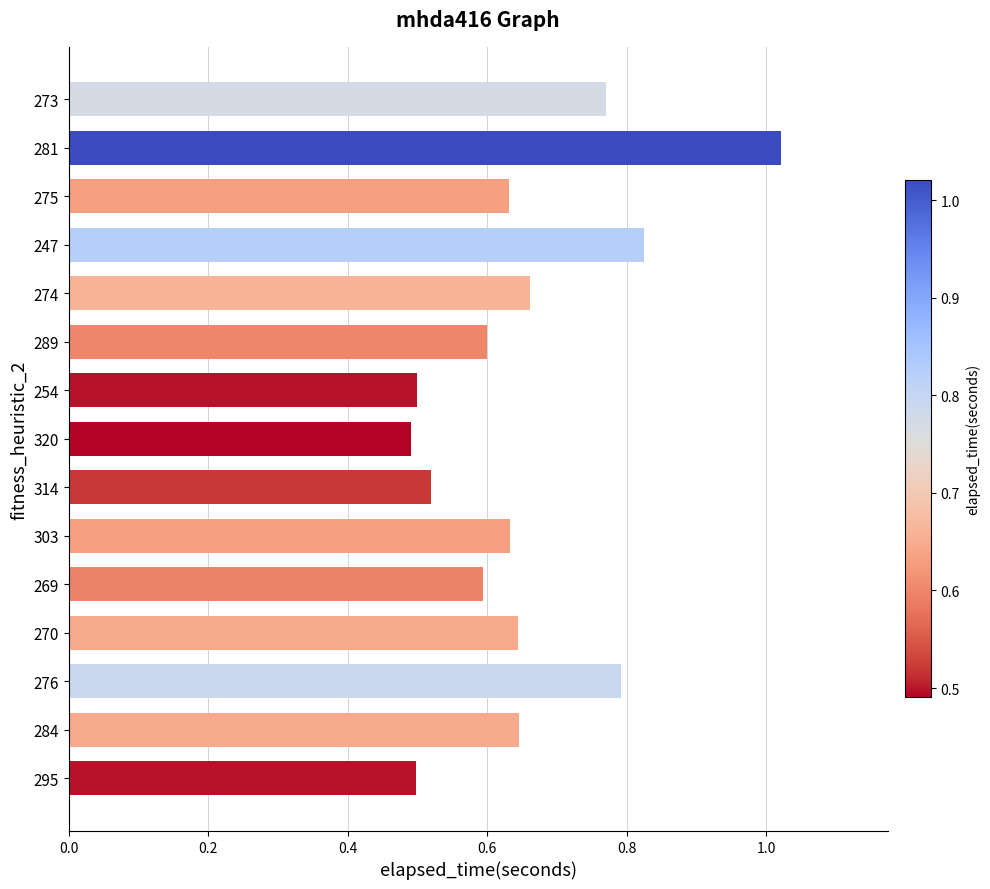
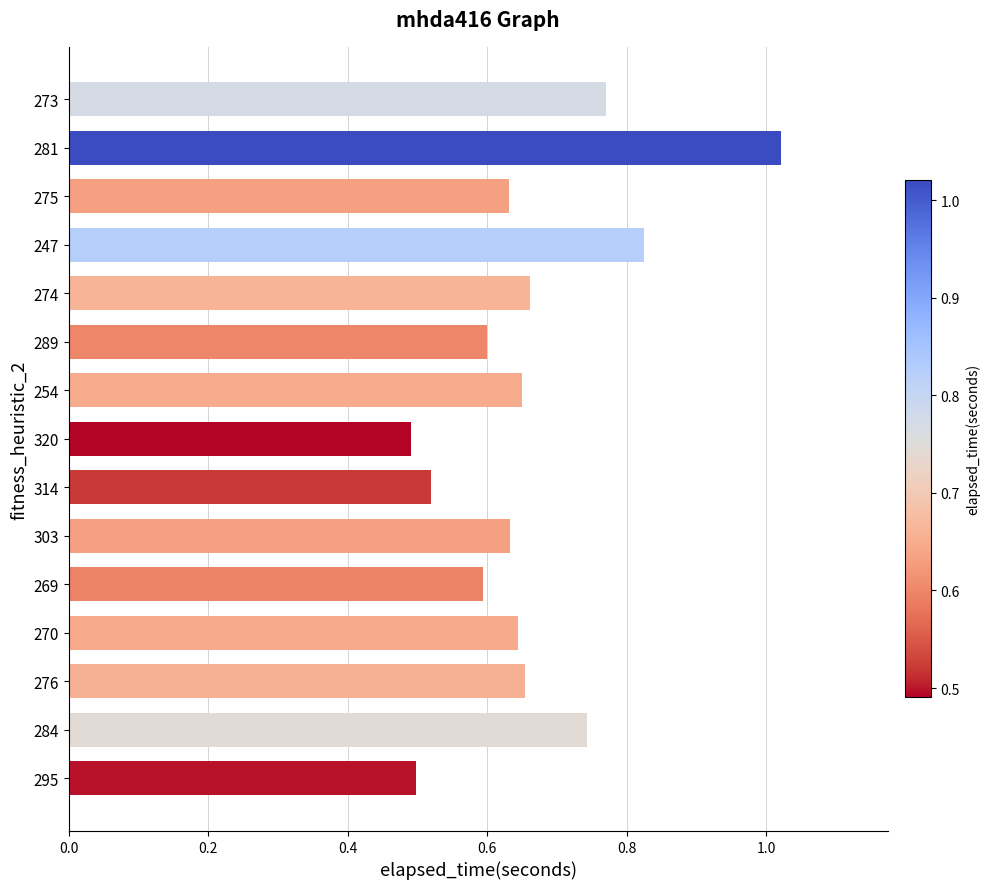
  {
    "273": 0.77,
    "281": 1.02,
    "275": 0.63,
    "247": 0.82,
    "274": 0.66,
    "289": 0.60,
-   "254": 0.50,
+   "254": 0.65,
    "320": 0.49,
    "314": 0.52,
    "303": 0.63,
    "269": 0.59,
    "270": 0.64,
-   "276": 0.79,
-   "284": 0.65,
+   "276": 0.65,
+   "284": 0.74,
    "295": 0.50
  }
